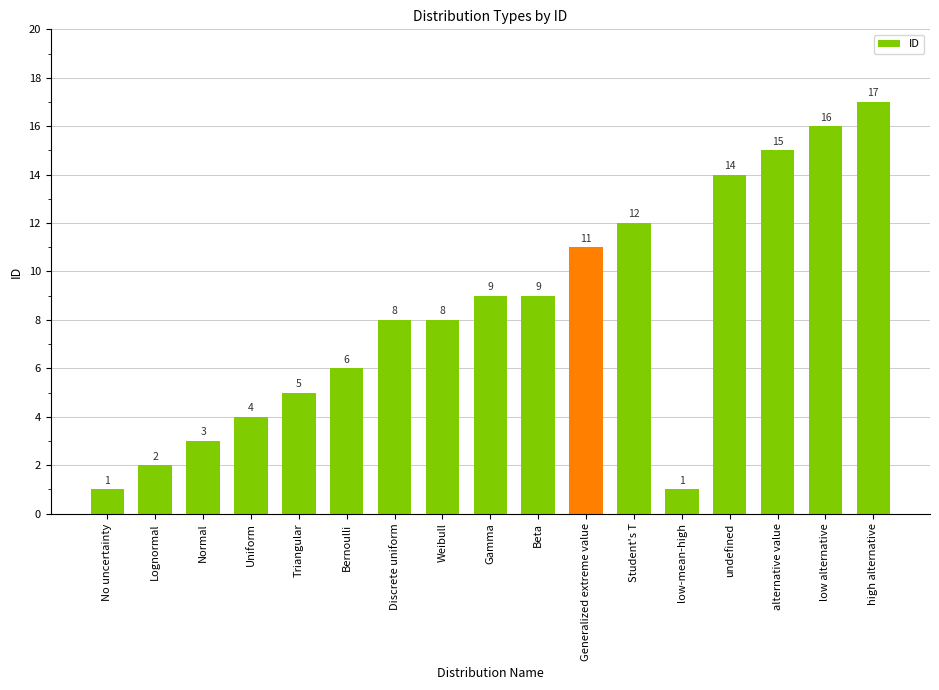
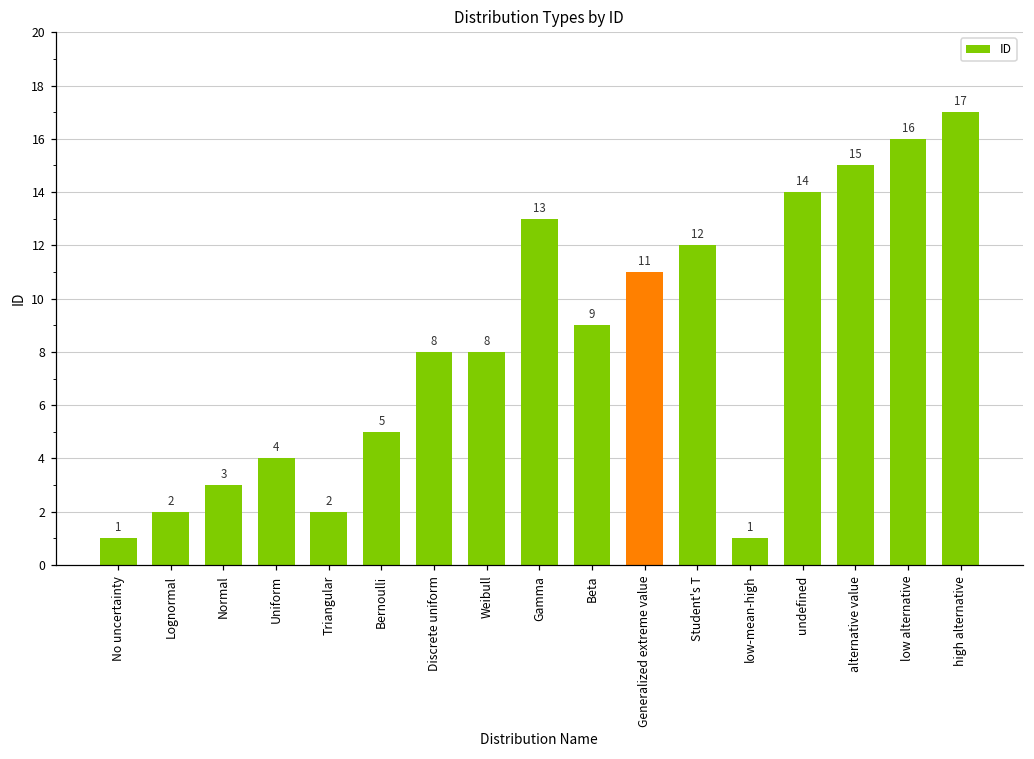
  {
    "No uncertainty": 1,
    "Lognormal": 2,
    "Normal": 3,
    "Uniform": 4,
-   "Triangular": 5,
-   "Bernoulli": 6,
+   "Triangular": 2,
+   "Bernoulli": 5,
    "Discrete uniform": 8,
    "Weibull": 8,
-   "Gamma": 9,
+   "Gamma": 13,
    "Beta": 9,
    "Generalized extreme value": 11,
    "Student's T": 12,
    "low-mean-high": 1,
    "undefined": 14,
    "alternative value": 15,
    "low alternative": 16,
    "high alternative": 17
  }
